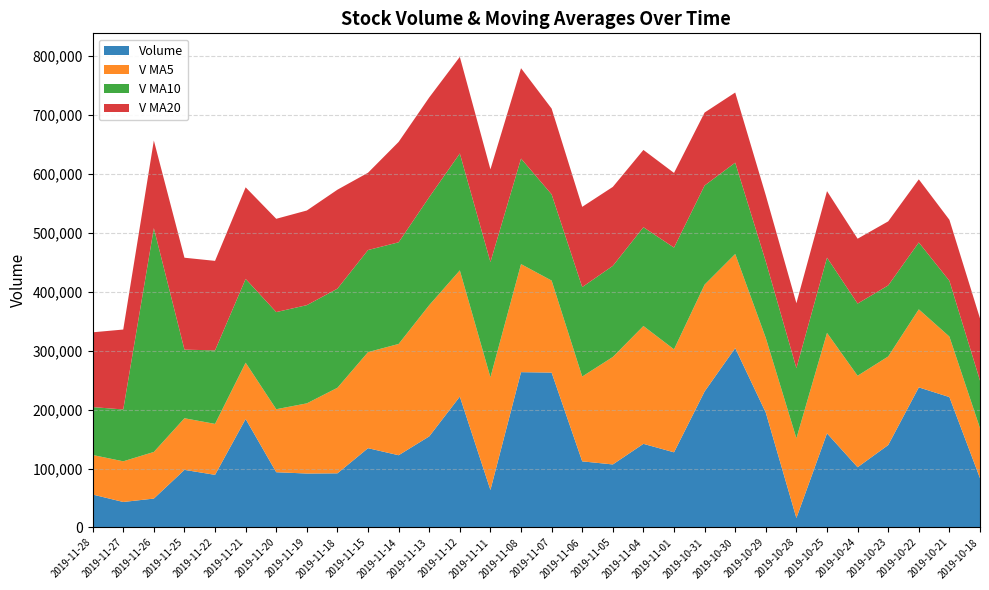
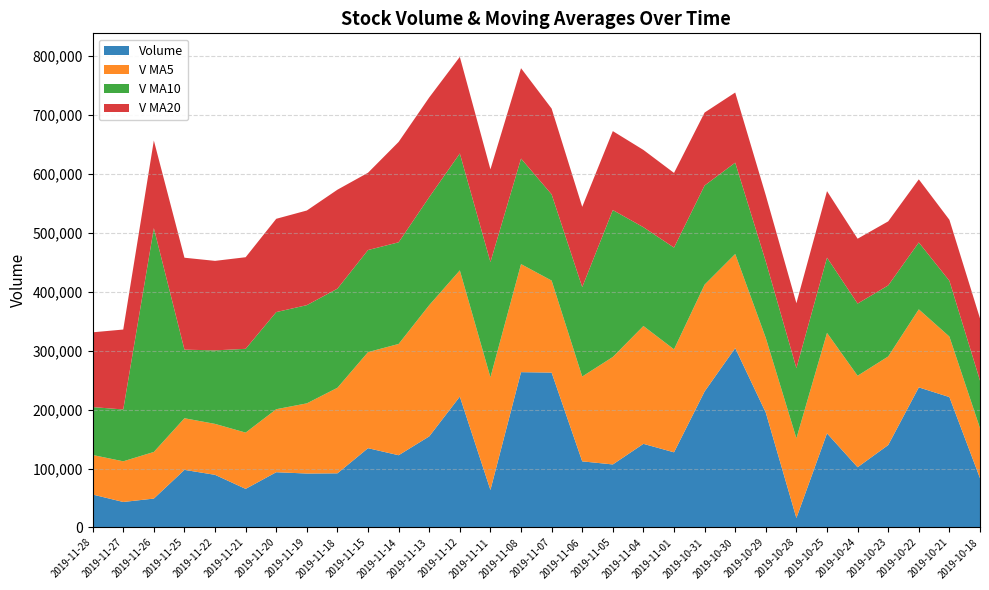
  {
    "Volume": {
      "2019-11-28": "60,000",
      "2019-11-27": "40,000",
      "2019-11-26": "50,000",
      "2019-11-25": "100,000",
      "2019-11-22": "90,000",
-     "2019-11-21": "180,000",
+     "2019-11-21": "70,000",
      "2019-11-20": "90,000",
      "2019-11-19": "90,000",
      "2019-11-18": "90,000",
      "2019-11-15": "130,000",
      "2019-11-14": "120,000",
      "2019-11-13": "150,000",
      "2019-11-12": "220,000",
      "2019-11-11": "60,000",
      "2019-11-08": "260,000",
      "2019-11-07": "260,000",
      "2019-11-06": "110,000",
      "2019-11-05": "110,000",
      "2019-11-04": "140,000",
      "2019-11-01": "130,000",
      "2019-10-31": "230,000",
      "2019-10-30": "300,000",
      "2019-10-29": "190,000",
      "2019-10-28": "20,000",
      "2019-10-25": "160,000",
      "2019-10-24": "100,000",
      "2019-10-23": "140,000",
      "2019-10-22": "240,000",
      "2019-10-21": "220,000",
      "2019-10-18": "80,000"
    },
    "V MA5": {
      "2019-11-28": "70,000",
      "2019-11-27": "70,000",
      "2019-11-26": "80,000",
      "2019-11-25": "90,000",
      "2019-11-22": "90,000",
      "2019-11-21": "100,000",
      "2019-11-20": "110,000",
      "2019-11-19": "120,000",
      "2019-11-18": "150,000",
      "2019-11-15": "160,000",
      "2019-11-14": "190,000",
      "2019-11-13": "220,000",
      "2019-11-12": "210,000",
      "2019-11-11": "190,000",
      "2019-11-08": "180,000",
      "2019-11-07": "160,000",
      "2019-11-06": "140,000",
      "2019-11-05": "180,000",
      "2019-11-04": "200,000",
      "2019-11-01": "170,000",
      "2019-10-31": "180,000",
      "2019-10-30": "160,000",
      "2019-10-29": "130,000",
      "2019-10-28": "140,000",
      "2019-10-25": "170,000",
      "2019-10-24": "160,000",
      "2019-10-23": "150,000",
      "2019-10-22": "130,000",
      "2019-10-21": "100,000",
      "2019-10-18": "80,000"
    },
    "V MA10": {
      "2019-11-28": "80,000",
      "2019-11-27": "90,000",
      "2019-11-26": "380,000",
      "2019-11-25": "120,000",
      "2019-11-22": "120,000",
      "2019-11-21": "140,000",
      "2019-11-20": "160,000",
      "2019-11-19": "170,000",
      "2019-11-18": "170,000",
      "2019-11-15": "170,000",
      "2019-11-14": "170,000",
      "2019-11-13": "180,000",
      "2019-11-12": "200,000",
      "2019-11-11": "200,000",
      "2019-11-08": "180,000",
      "2019-11-07": "150,000",
      "2019-11-06": "150,000",
-     "2019-11-05": "150,000",
+     "2019-11-05": "250,000",
      "2019-11-04": "170,000",
      "2019-11-01": "170,000",
      "2019-10-31": "170,000",
      "2019-10-30": "160,000",
      "2019-10-29": "130,000",
      "2019-10-28": "120,000",
      "2019-10-25": "130,000",
      "2019-10-24": "120,000",
      "2019-10-23": "120,000",
      "2019-10-22": "110,000",
      "2019-10-21": "90,000",
      "2019-10-18": "80,000"
    },
    "V MA20": {
      "2019-11-28": "130,000",
      "2019-11-27": "140,000",
      "2019-11-26": "150,000",
      "2019-11-25": "160,000",
      "2019-11-22": "150,000",
      "2019-11-21": "160,000",
      "2019-11-20": "160,000",
      "2019-11-19": "160,000",
      "2019-11-18": "170,000",
      "2019-11-15": "130,000",
      "2019-11-14": "170,000",
      "2019-11-13": "170,000",
      "2019-11-12": "160,000",
      "2019-11-11": "160,000",
      "2019-11-08": "150,000",
      "2019-11-07": "150,000",
      "2019-11-06": "140,000",
      "2019-11-05": "130,000",
      "2019-11-04": "130,000",
      "2019-11-01": "130,000",
      "2019-10-31": "120,000",
      "2019-10-30": "120,000",
      "2019-10-29": "110,000",
      "2019-10-28": "110,000",
      "2019-10-25": "110,000",
      "2019-10-24": "110,000",
      "2019-10-23": "110,000",
      "2019-10-22": "110,000",
      "2019-10-21": "100,000",
      "2019-10-18": "110,000"
    }
  }
